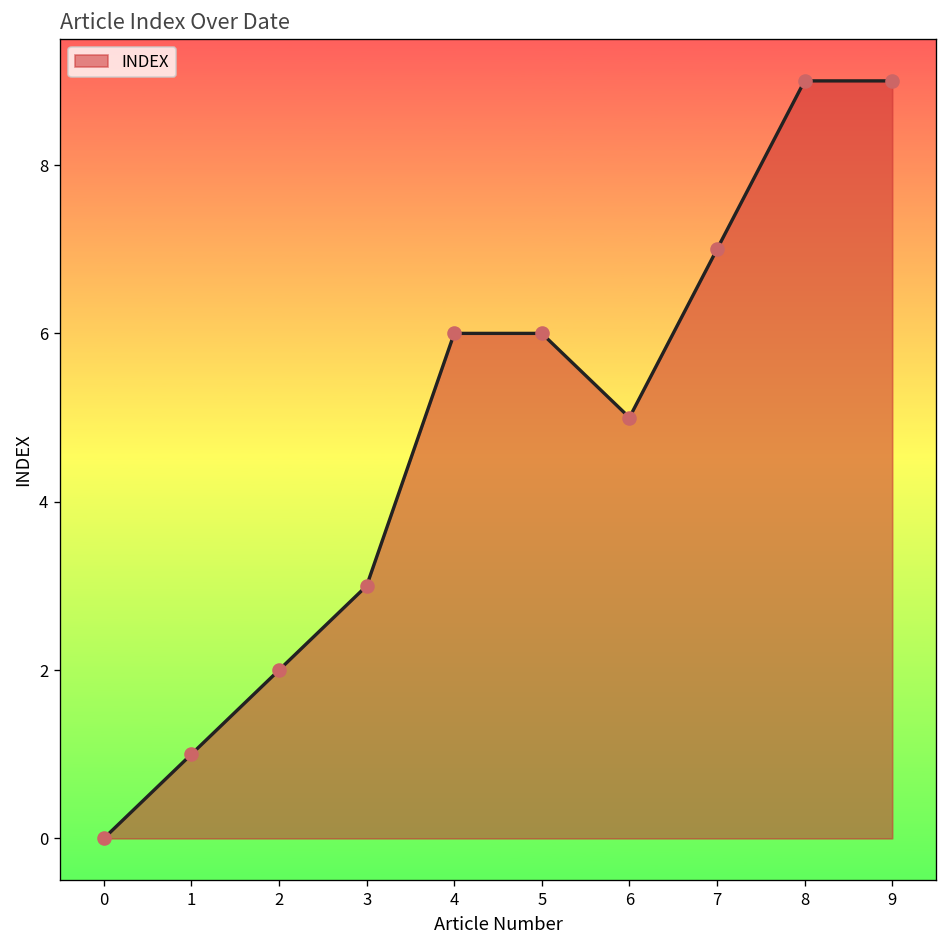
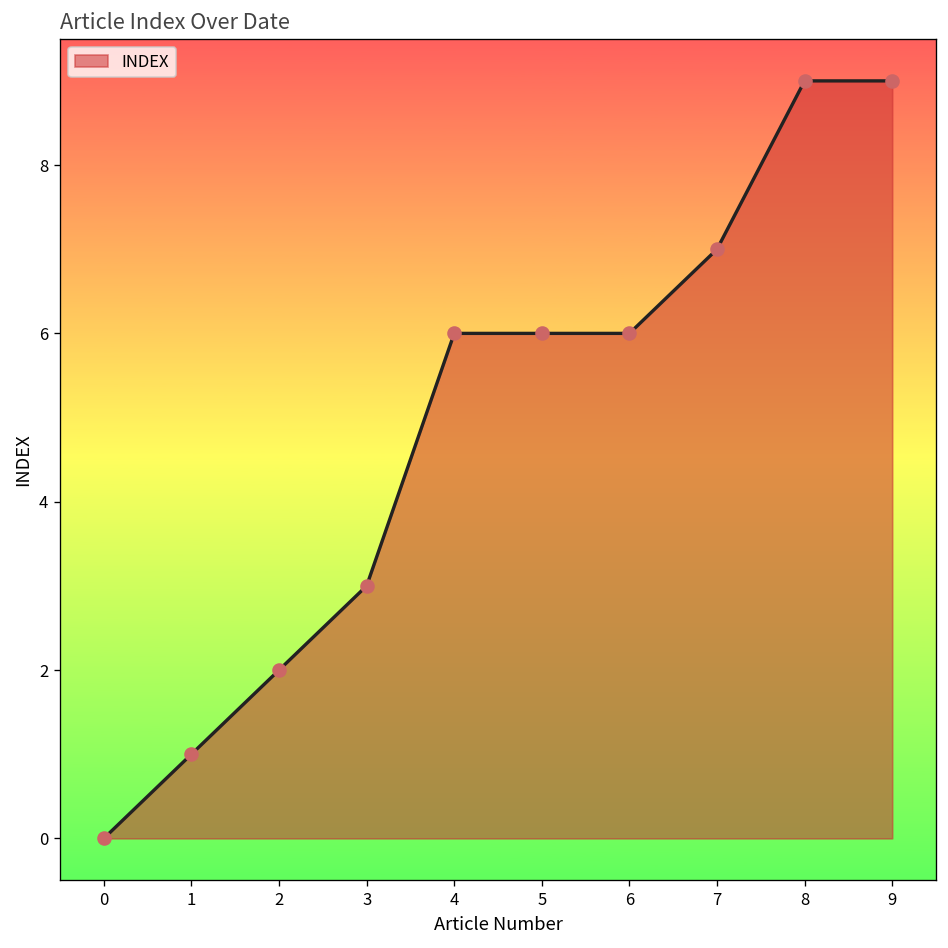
  {
    "0": 0,
    "1": 1,
    "2": 2,
    "3": 3,
    "4": 6,
    "5": 6,
-   "6": 5,
+   "6": 6,
    "7": 7,
    "8": 9,
    "9": 9
  }
